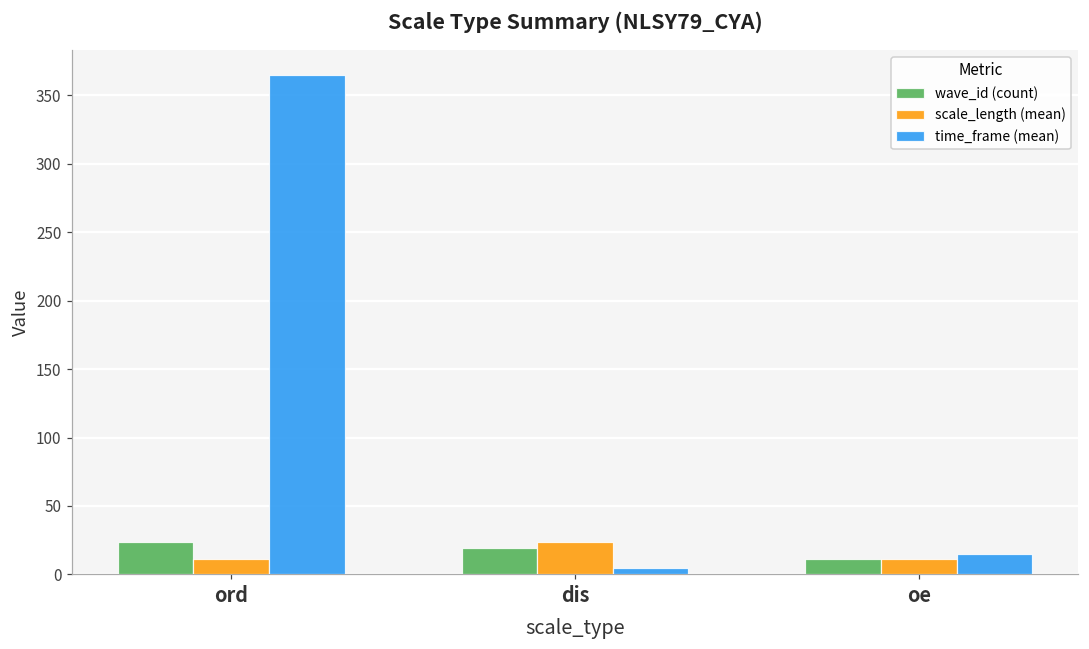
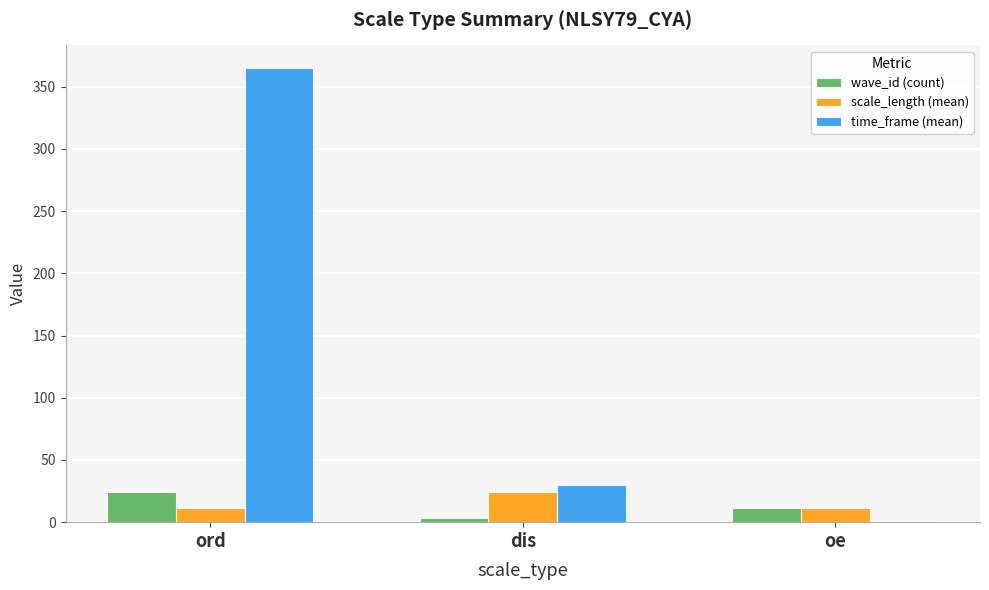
  {
    "wave_id (count)": {
      "ord": 24,
-     "dis": 19,
+     "dis": 3,
      "oe": 11
    },
    "scale_length (mean)": {
      "ord": 11,
      "dis": 24,
      "oe": 11
    },
    "time_frame (mean)": {
      "ord": 365,
-     "dis": 5,
-     "oe": 15
+     "dis": 30,
+     "oe": 1
    }
  }
